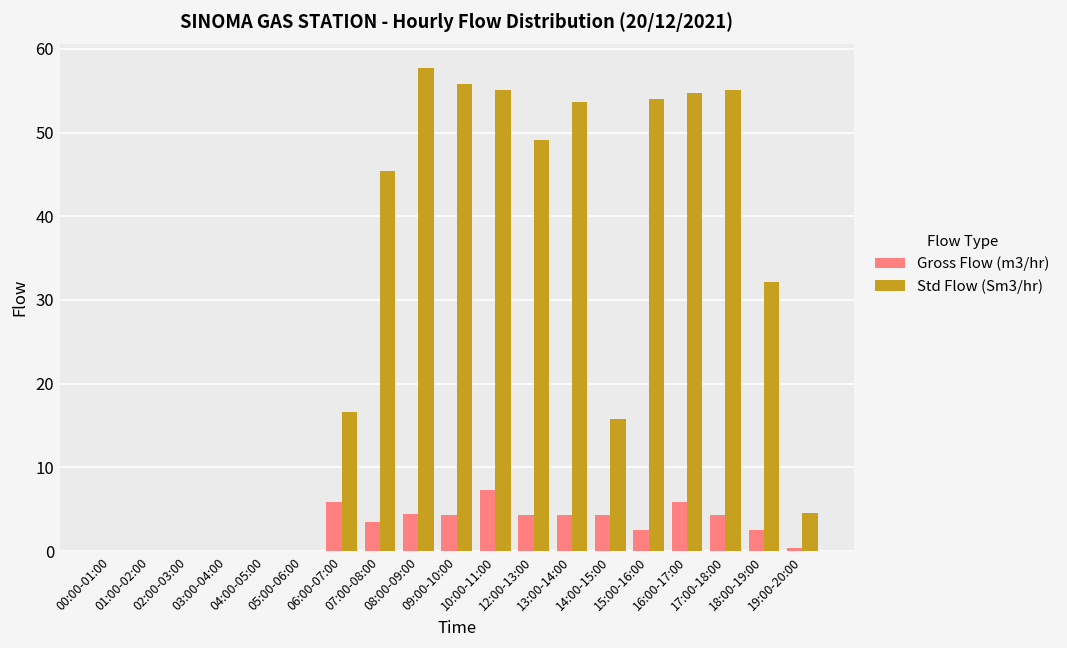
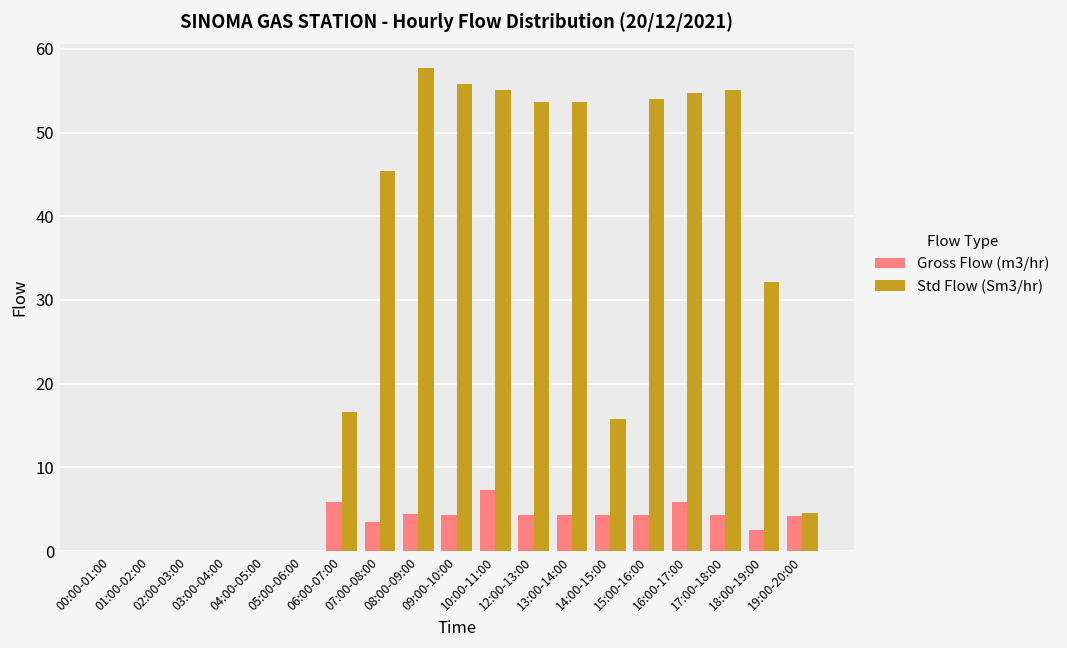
  {
    "Gross Flow (m3/hr)": {
      "00:00-01:00": 0,
      "01:00-02:00": 0,
      "02:00-03:00": 0,
      "03:00-04:00": 0,
      "04:00-05:00": 0,
      "05:00-06:00": 0,
      "06:00-07:00": 6,
      "07:00-08:00": 3,
      "08:00-09:00": 4,
      "09:00-10:00": 4,
      "10:00-11:00": 7,
      "12:00-13:00": 4,
      "13:00-14:00": 4,
      "14:00-15:00": 4,
-     "15:00-16:00": 3,
+     "15:00-16:00": 4,
      "16:00-17:00": 6,
      "17:00-18:00": 4,
      "18:00-19:00": 2,
-     "19:00-20:00": 0
+     "19:00-20:00": 4
    },
    "Std Flow (Sm3/hr)": {
      "00:00-01:00": 0,
      "01:00-02:00": 0,
      "02:00-03:00": 0,
      "03:00-04:00": 0,
      "04:00-05:00": 0,
      "05:00-06:00": 0,
      "06:00-07:00": 17,
      "07:00-08:00": 45,
      "08:00-09:00": 58,
      "09:00-10:00": 56,
      "10:00-11:00": 55,
-     "12:00-13:00": 49,
+     "12:00-13:00": 54,
      "13:00-14:00": 54,
      "14:00-15:00": 16,
      "15:00-16:00": 54,
      "16:00-17:00": 55,
      "17:00-18:00": 55,
      "18:00-19:00": 32,
      "19:00-20:00": 5
    }
  }
